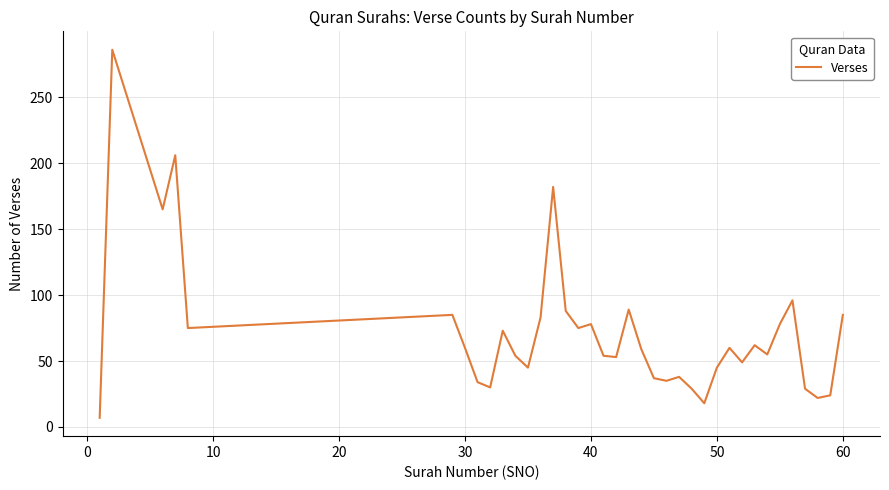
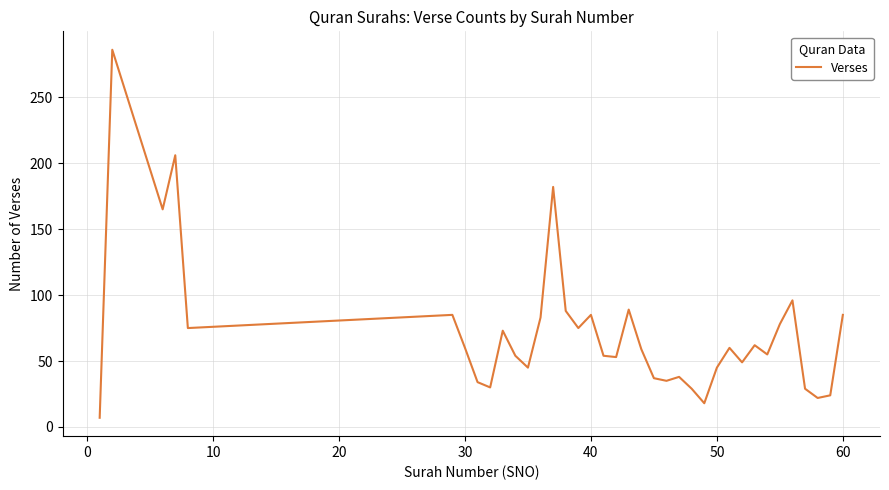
  {
    "30": 60,
-   "40": 78,
+   "40": 85,
    "50": 45,
    "60": 85
  }
